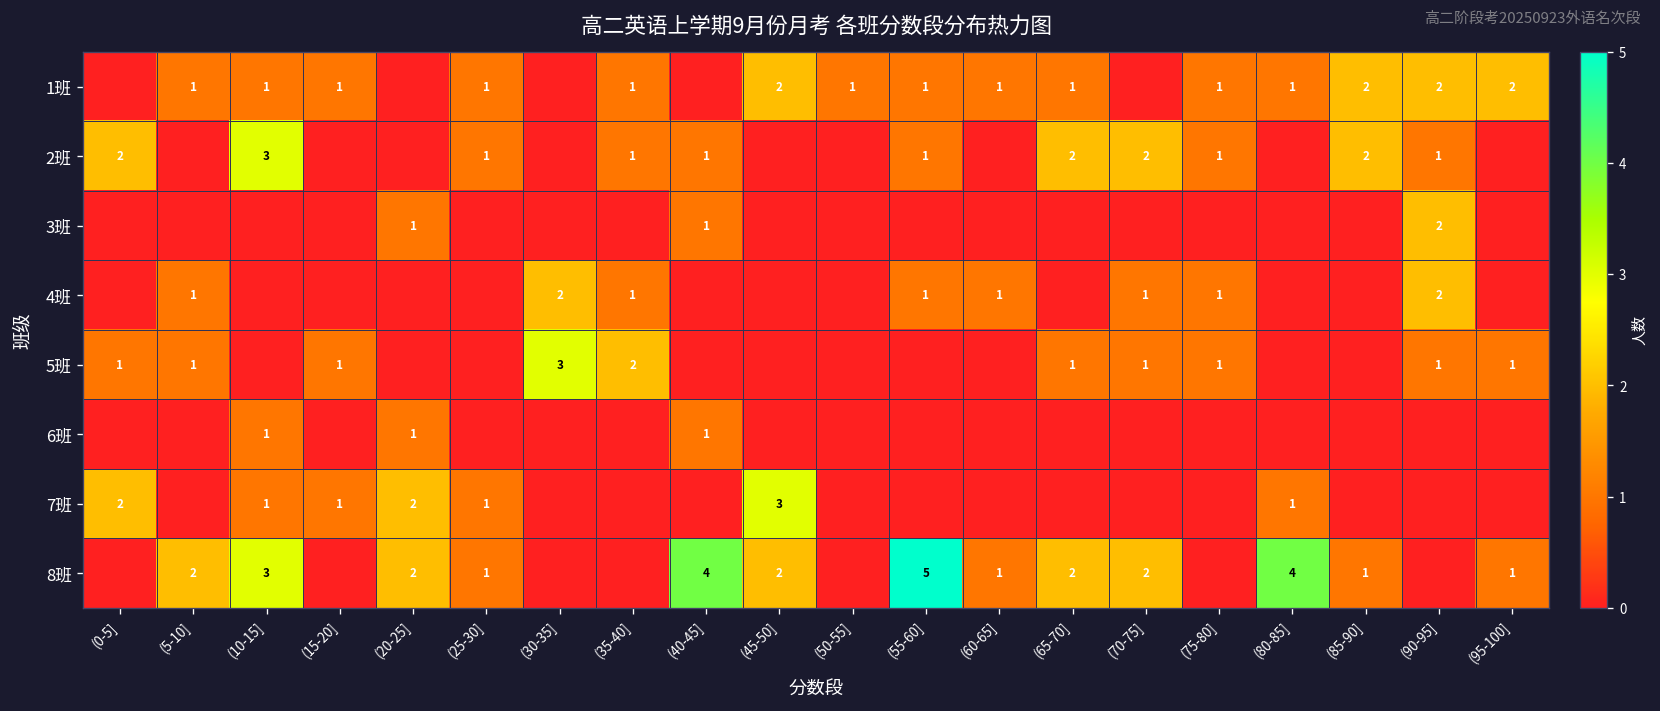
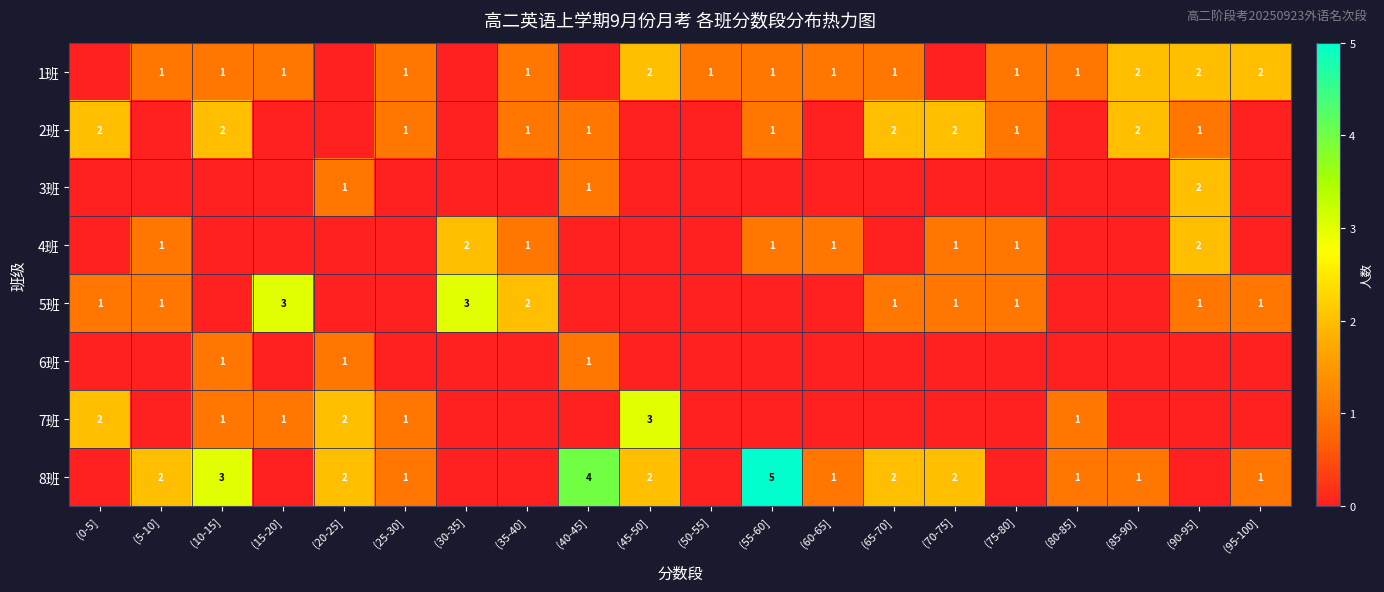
  {
    "1班": {
      "(5-10]": 1,
      "(10-15]": 1,
      "(15-20]": 1,
      "(25-30]": 1,
      "(35-40]": 1,
      "(45-50]": 2,
      "(50-55]": 1,
      "(55-60]": 1,
      "(60-65]": 1,
      "(65-70]": 1,
      "(75-80]": 1,
      "(80-85]": 1,
      "(85-90]": 2,
      "(90-95]": 2,
      "(95-100]": 2
    },
    "2班": {
      "(0-5]": 2,
-     "(10-15]": 3,
+     "(10-15]": 2,
      "(25-30]": 1,
      "(35-40]": 1,
      "(40-45]": 1,
      "(55-60]": 1,
      "(65-70]": 2,
      "(70-75]": 2,
      "(75-80]": 1,
      "(85-90]": 2,
      "(90-95]": 1
    },
    "3班": {
      "(20-25]": 1,
      "(40-45]": 1,
      "(90-95]": 2
    },
    "4班": {
      "(5-10]": 1,
      "(30-35]": 2,
      "(35-40]": 1,
      "(55-60]": 1,
      "(60-65]": 1,
      "(70-75]": 1,
      "(75-80]": 1,
      "(90-95]": 2
    },
    "5班": {
      "(0-5]": 1,
      "(5-10]": 1,
-     "(15-20]": 1,
+     "(15-20]": 3,
      "(30-35]": 3,
      "(35-40]": 2,
      "(65-70]": 1,
      "(70-75]": 1,
      "(75-80]": 1,
      "(90-95]": 1,
      "(95-100]": 1
    },
    "6班": {
      "(10-15]": 1,
      "(20-25]": 1,
      "(40-45]": 1
    },
    "7班": {
      "(0-5]": 2,
      "(10-15]": 1,
      "(15-20]": 1,
      "(20-25]": 2,
      "(25-30]": 1,
      "(45-50]": 3,
      "(80-85]": 1
    },
    "8班": {
      "(5-10]": 2,
      "(10-15]": 3,
      "(20-25]": 2,
      "(25-30]": 1,
      "(40-45]": 4,
      "(45-50]": 2,
      "(55-60]": 5,
      "(60-65]": 1,
      "(65-70]": 2,
      "(70-75]": 2,
-     "(80-85]": 4,
+     "(80-85]": 1,
      "(85-90]": 1,
      "(95-100]": 1
    }
  }
